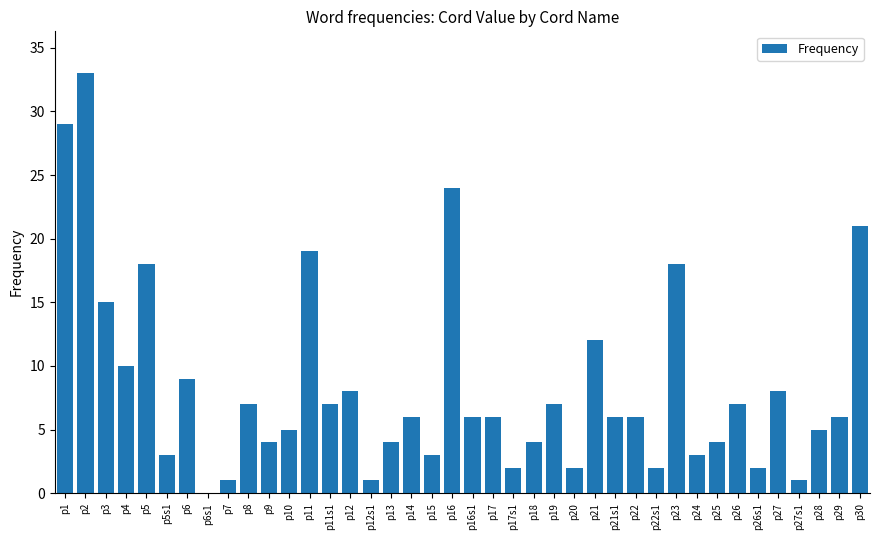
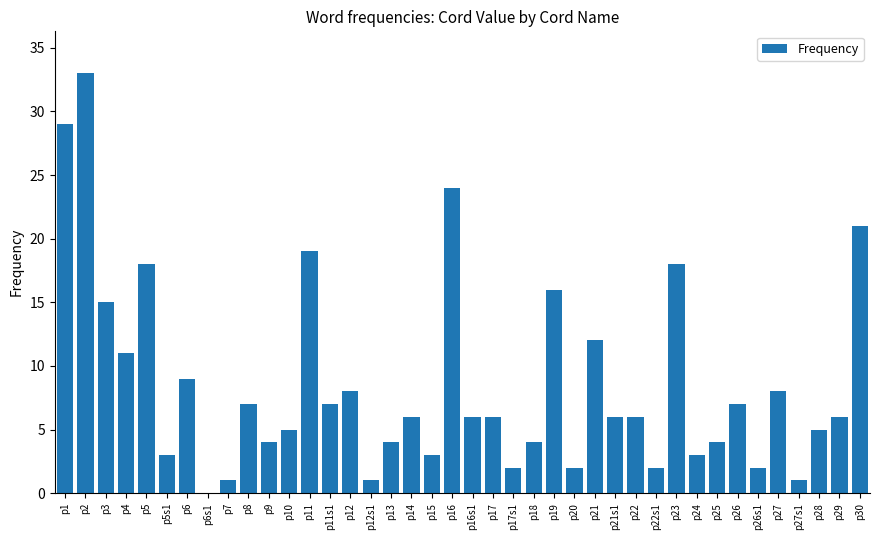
  {
    "p1": 29,
    "p2": 33,
    "p3": 15,
-   "p4": 10,
+   "p4": 11,
    "p5": 18,
    "p5s1": 3,
    "p6": 9,
    "p6s1": 0,
    "p7": 1,
    "p8": 7,
    "p9": 4,
    "p10": 5,
    "p11": 19,
    "p11s1": 7,
    "p12": 8,
    "p12s1": 1,
    "p13": 4,
    "p14": 6,
    "p15": 3,
    "p16": 24,
    "p16s1": 6,
    "p17": 6,
    "p17s1": 2,
    "p18": 4,
-   "p19": 7,
+   "p19": 16,
    "p20": 2,
    "p21": 12,
    "p21s1": 6,
    "p22": 6,
    "p22s1": 2,
    "p23": 18,
    "p24": 3,
    "p25": 4,
    "p26": 7,
    "p26s1": 2,
    "p27": 8,
    "p27s1": 1,
    "p28": 5,
    "p29": 6,
    "p30": 21
  }
